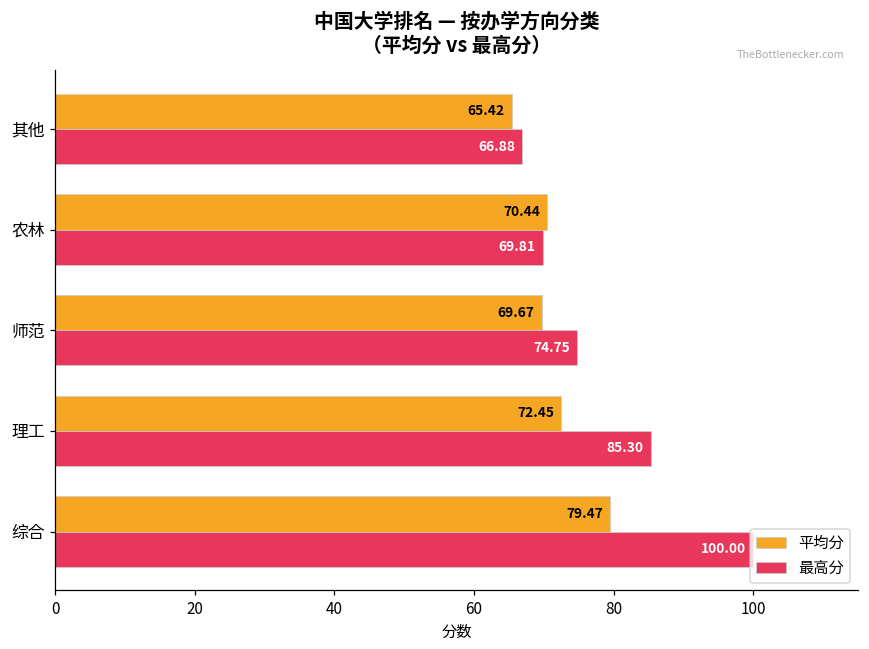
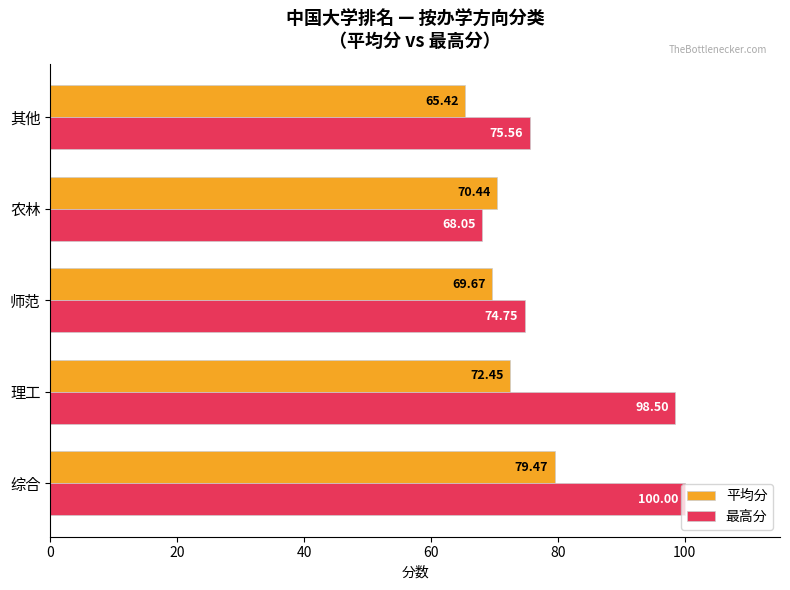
  {
    "平均分": {
      "其他": 65.42,
      "农林": 70.44,
      "师范": 69.67,
      "理工": 72.45,
      "综合": 79.47
    },
    "最高分": {
-     "其他": 66.88,
-     "农林": 69.81,
+     "其他": 75.56,
+     "农林": 68.05,
      "师范": 74.75,
-     "理工": 85.30
+     "理工": 98.50
    }
  }
